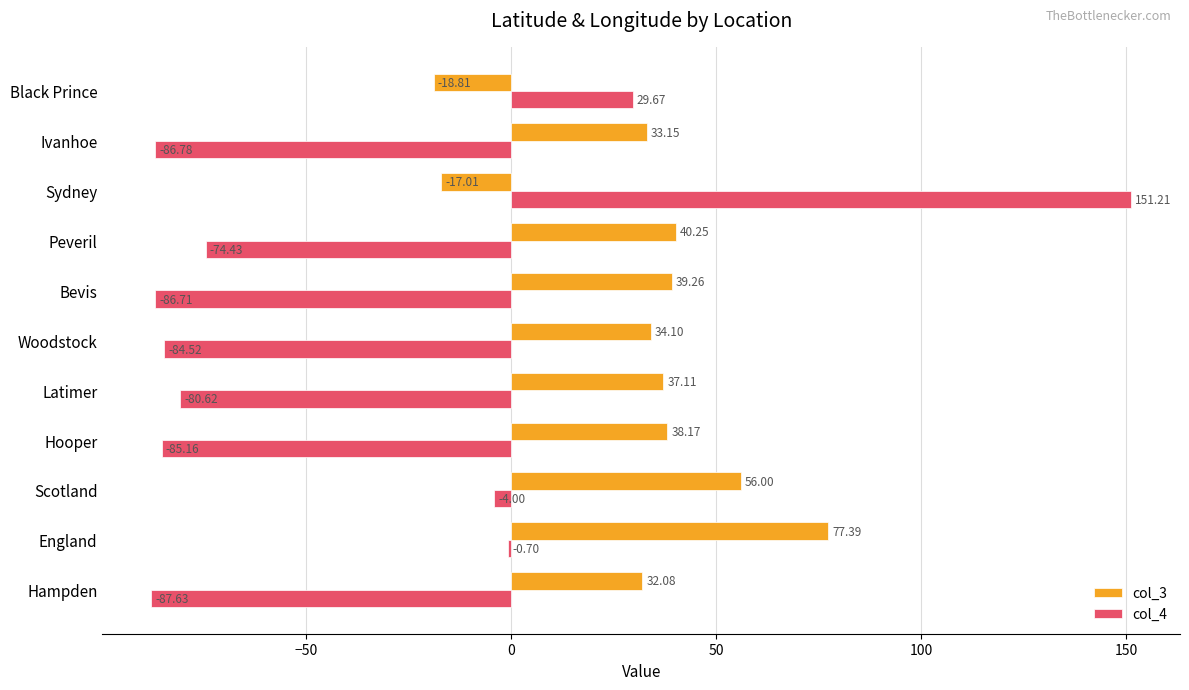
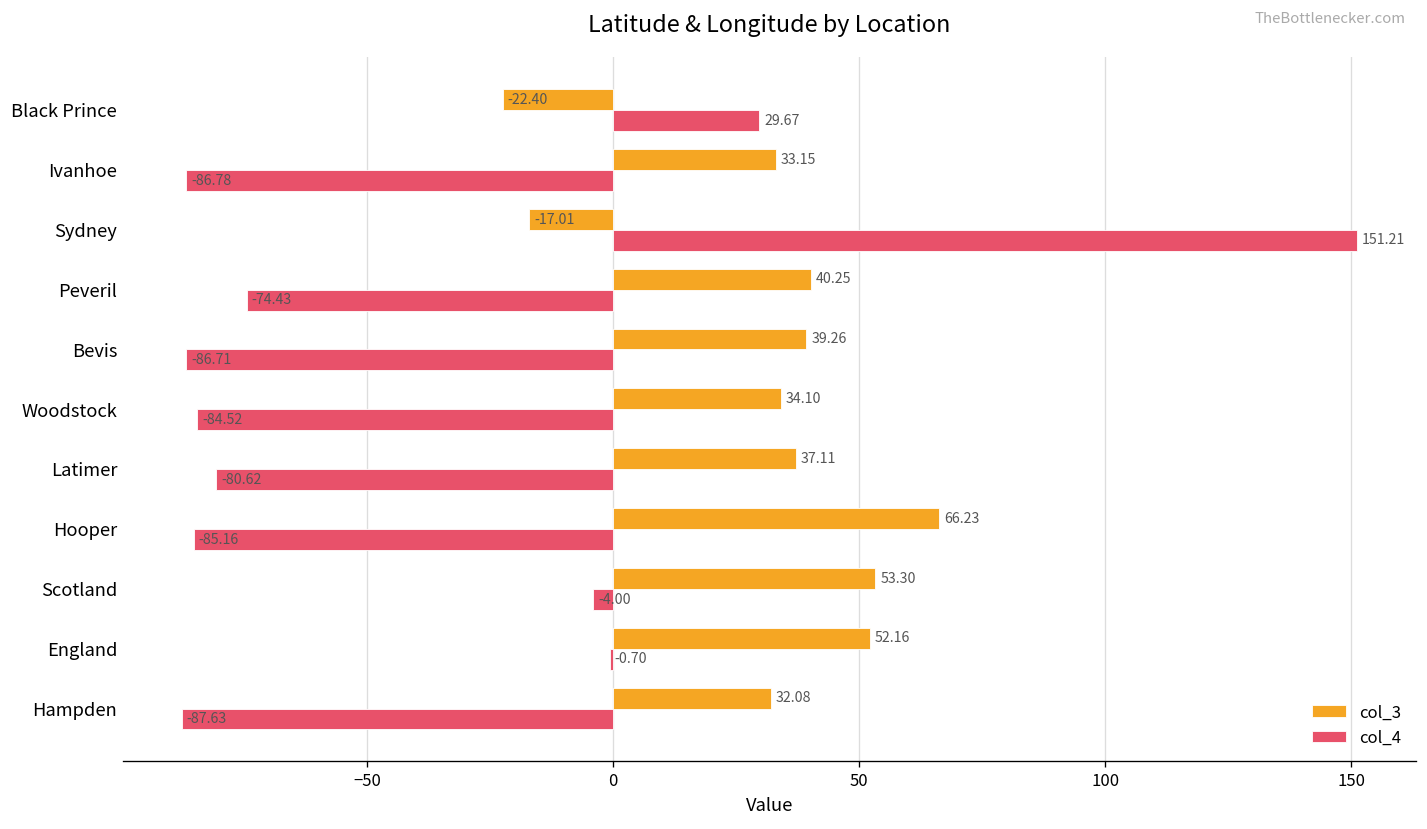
  {
    "col_3": {
-     "Black Prince": -18.81,
+     "Black Prince": -22.40,
      "Ivanhoe": 33.15,
      "Sydney": -17.01,
      "Peveril": 40.25,
      "Bevis": 39.26,
      "Woodstock": 34.10,
      "Latimer": 37.11,
-     "Hooper": 38.17,
-     "Scotland": 56.00,
-     "England": 77.39,
+     "Hooper": 66.23,
+     "Scotland": 53.30,
+     "England": 52.16,
      "Hampden": 32.08
    },
    "col_4": {
      "Black Prince": 29.67,
      "Ivanhoe": -86.78,
      "Sydney": 151.21,
      "Peveril": -74.43,
      "Bevis": -86.71,
      "Woodstock": -84.52,
      "Latimer": -80.62,
      "Hooper": -85.16,
      "Scotland": -4.00,
      "England": -0.70,
      "Hampden": -87.63
    }
  }
